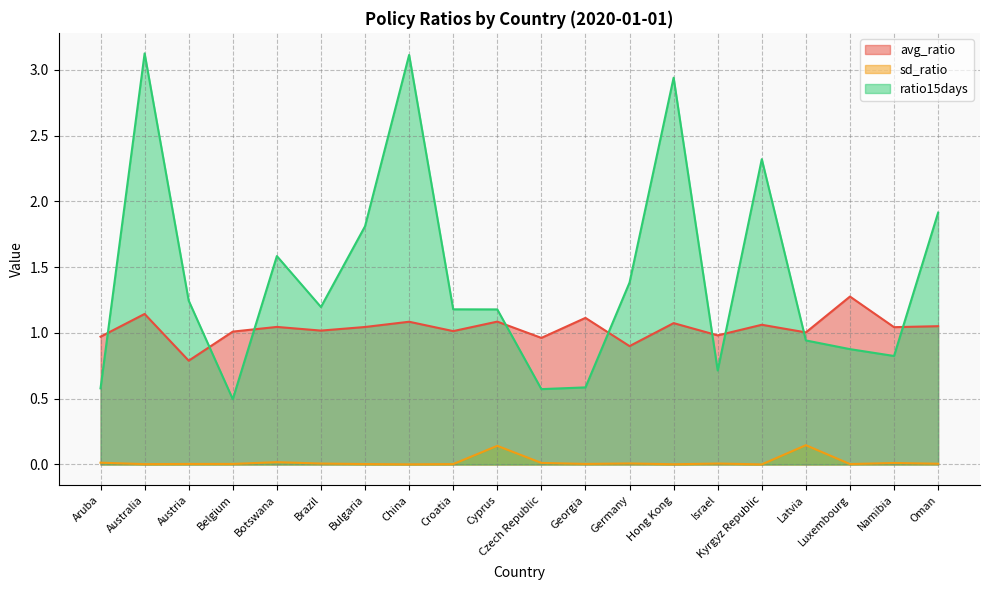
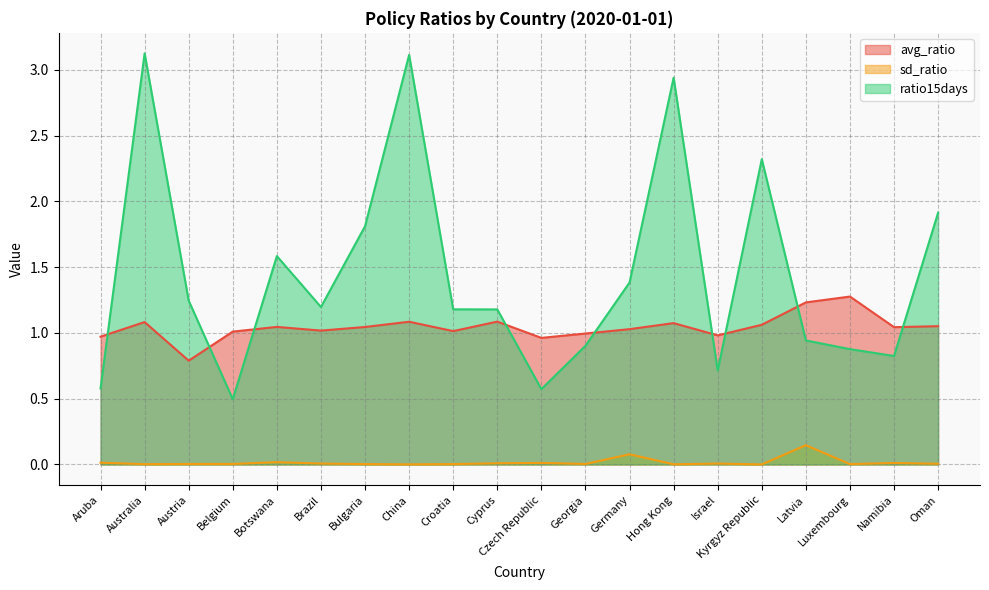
  {
    "avg_ratio": {
      "Aruba": 0.97,
-     "Australia": 1.14,
+     "Australia": 1.08,
      "Austria": 0.79,
      "Belgium": 1.01,
      "Botswana": 1.05,
      "Brazil": 1.02,
      "Bulgaria": 1.05,
      "China": 1.09,
      "Croatia": 1.01,
      "Cyprus": 1.09,
      "Czech Republic": 0.96,
-     "Georgia": 1.11,
-     "Germany": 0.90,
+     "Georgia": 1.00,
+     "Germany": 1.03,
      "Hong Kong": 1.07,
      "Israel": 0.98,
      "Kyrgyz Republic": 1.06,
-     "Latvia": 1.00,
+     "Latvia": 1.23,
      "Luxembourg": 1.28,
      "Namibia": 1.04,
      "Oman": 1.05
    },
    "sd_ratio": {
      "Aruba": 0.01,
      "Australia": 0.00,
      "Austria": 0.00,
      "Belgium": 0.00,
      "Botswana": 0.02,
      "Brazil": 0.01,
      "Bulgaria": 0.00,
      "China": 0.00,
      "Croatia": 0.00,
-     "Cyprus": 0.14,
+     "Cyprus": 0.01,
      "Czech Republic": 0.01,
      "Georgia": 0.00,
-     "Germany": 0.01,
+     "Germany": 0.08,
      "Hong Kong": 0.00,
      "Israel": 0.01,
      "Kyrgyz Republic": 0.00,
      "Latvia": 0.15,
      "Luxembourg": 0.00,
      "Namibia": 0.01,
      "Oman": 0.01
    },
    "ratio15days": {
      "Aruba": 0.58,
      "Australia": 3.13,
      "Austria": 1.25,
      "Belgium": 0.50,
      "Botswana": 1.58,
      "Brazil": 1.20,
      "Bulgaria": 1.81,
      "China": 3.11,
      "Croatia": 1.18,
      "Cyprus": 1.18,
      "Czech Republic": 0.57,
-     "Georgia": 0.59,
+     "Georgia": 0.90,
      "Germany": 1.38,
      "Hong Kong": 2.94,
      "Israel": 0.71,
      "Kyrgyz Republic": 2.32,
      "Latvia": 0.94,
      "Luxembourg": 0.88,
      "Namibia": 0.83,
      "Oman": 1.91
    }
  }
